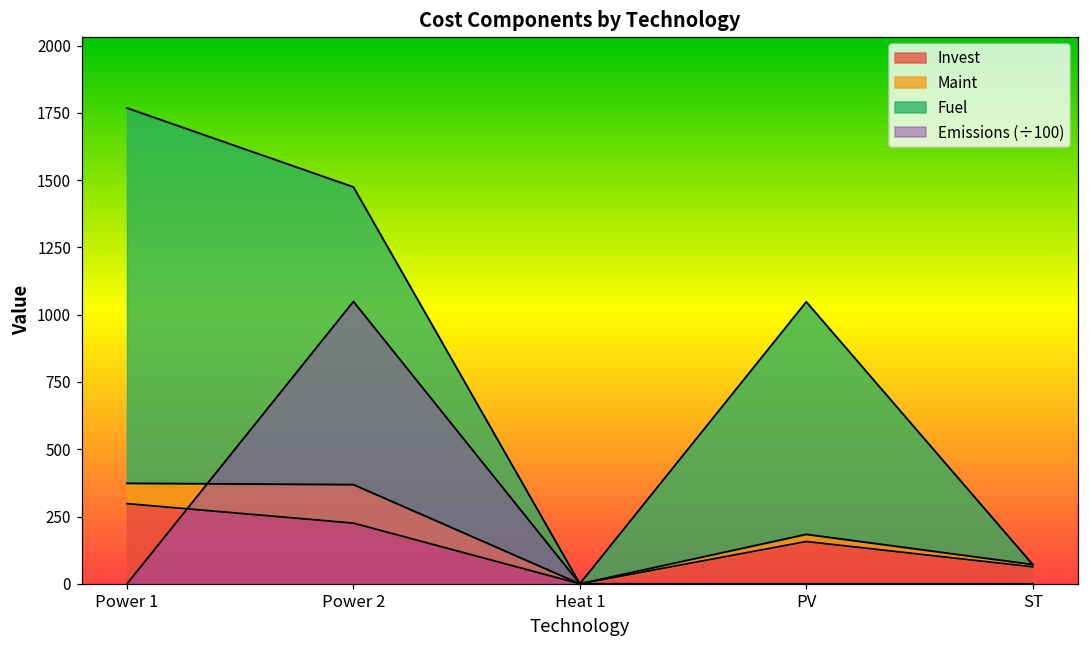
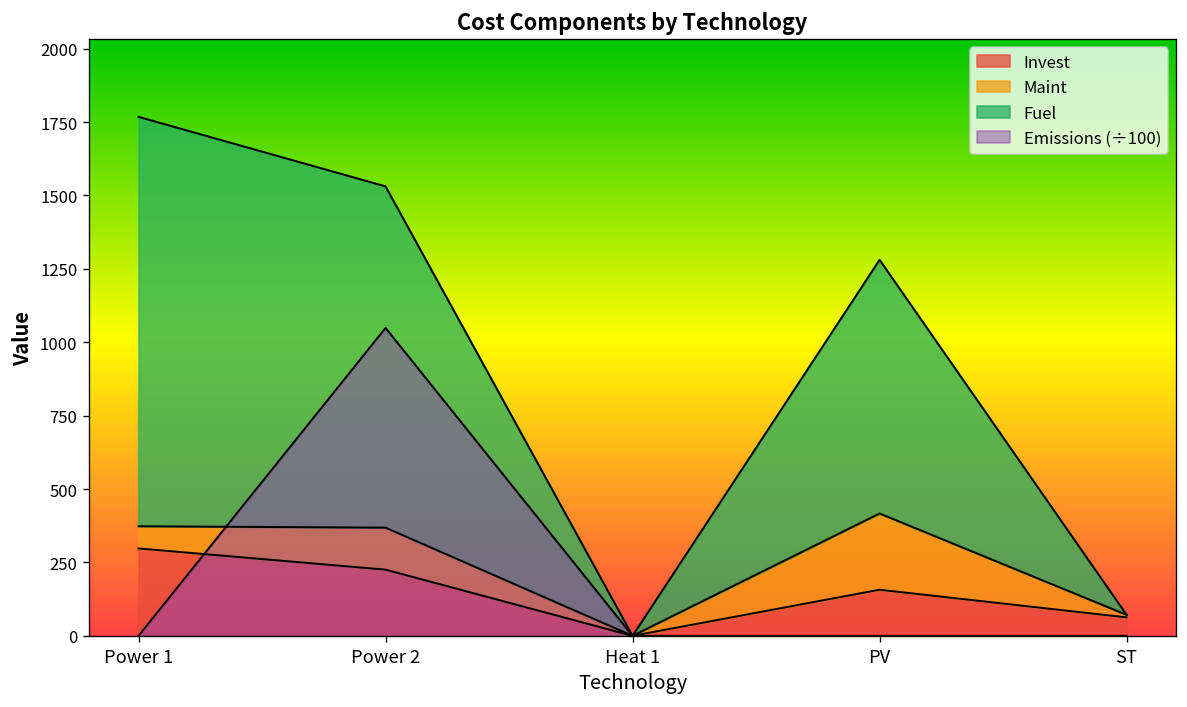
  {
    "Invest": {
      "Power 1": 300,
      "Power 2": 230,
      "PV": 160
    },
    "Maint": {
      "Power 1": 80,
      "Power 2": 140,
-     "PV": 30
+     "PV": 260
    },
    "Fuel": {
      "Power 1": 1390,
-     "Power 2": 1110,
+     "Power 2": 1160,
      "PV": 860
    },
    "Emissions (÷100)": {
      "Power 1": 0,
      "Power 2": 1050,
      "PV": 0,
      "ST": 0
    }
  }
